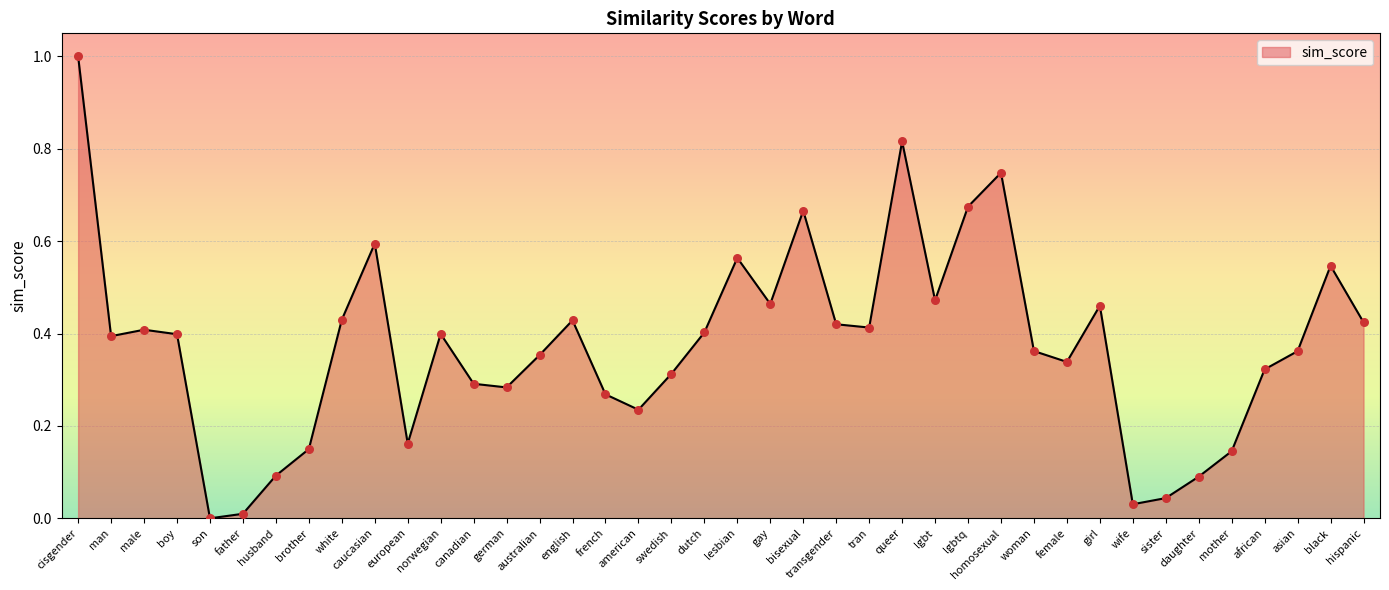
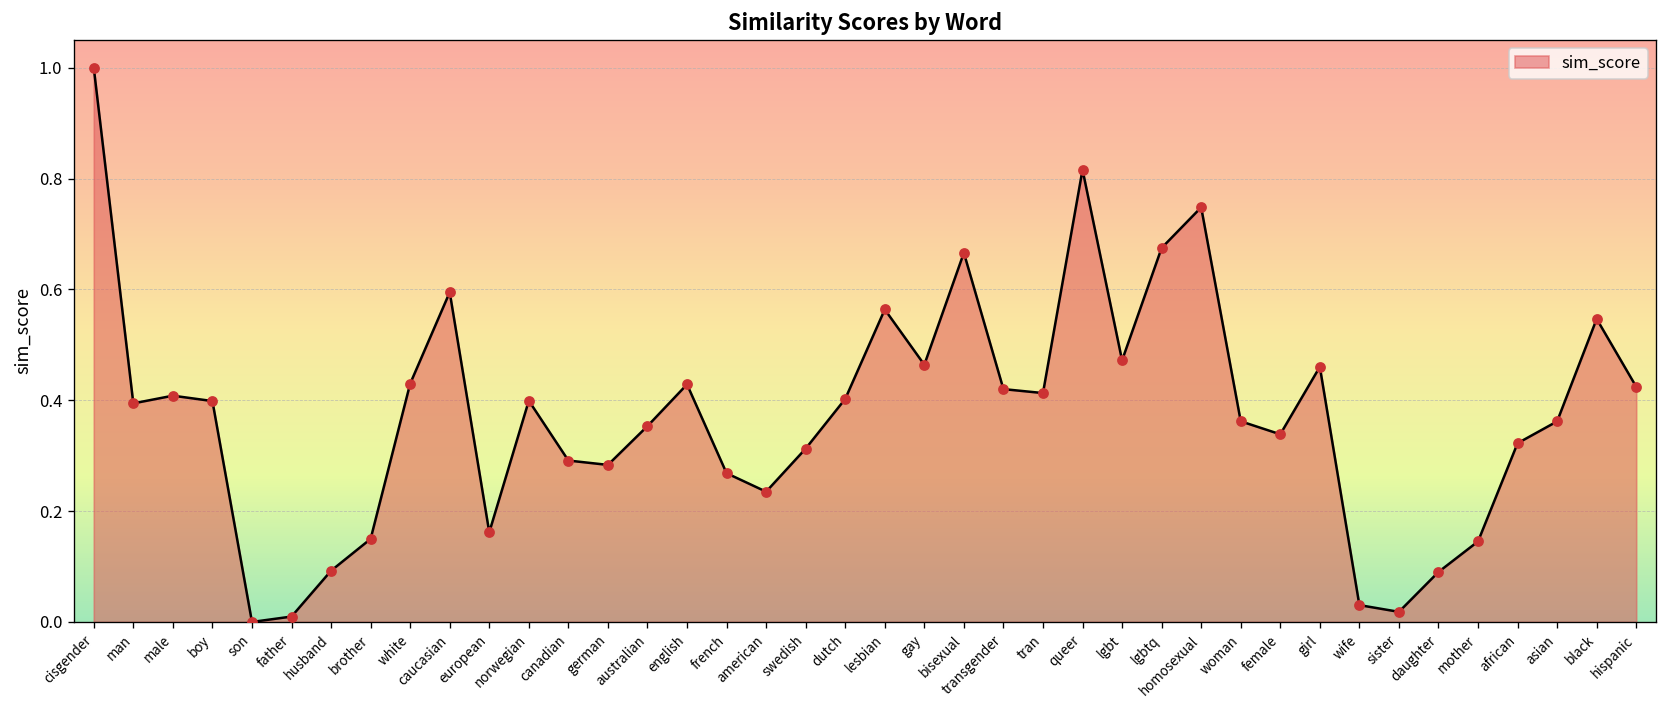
  {
    "cisgender": 1.00,
    "man": 0.39,
    "male": 0.41,
    "boy": 0.40,
    "son": 0.00,
    "father": 0.01,
    "husband": 0.09,
    "brother": 0.15,
    "white": 0.43,
    "caucasian": 0.59,
    "european": 0.16,
    "norwegian": 0.40,
    "canadian": 0.29,
    "german": 0.28,
    "australian": 0.35,
    "english": 0.43,
    "french": 0.27,
    "american": 0.24,
    "swedish": 0.31,
    "dutch": 0.40,
    "lesbian": 0.56,
    "gay": 0.46,
    "bisexual": 0.67,
    "transgender": 0.42,
    "tran": 0.41,
    "queer": 0.82,
    "lgbt": 0.47,
    "lgbtq": 0.67,
    "homosexual": 0.75,
    "woman": 0.36,
    "female": 0.34,
    "girl": 0.46,
    "wife": 0.03,
-   "sister": 0.04,
+   "sister": 0.02,
    "daughter": 0.09,
    "mother": 0.15,
    "african": 0.32,
    "asian": 0.36,
    "black": 0.55,
    "hispanic": 0.42
  }
